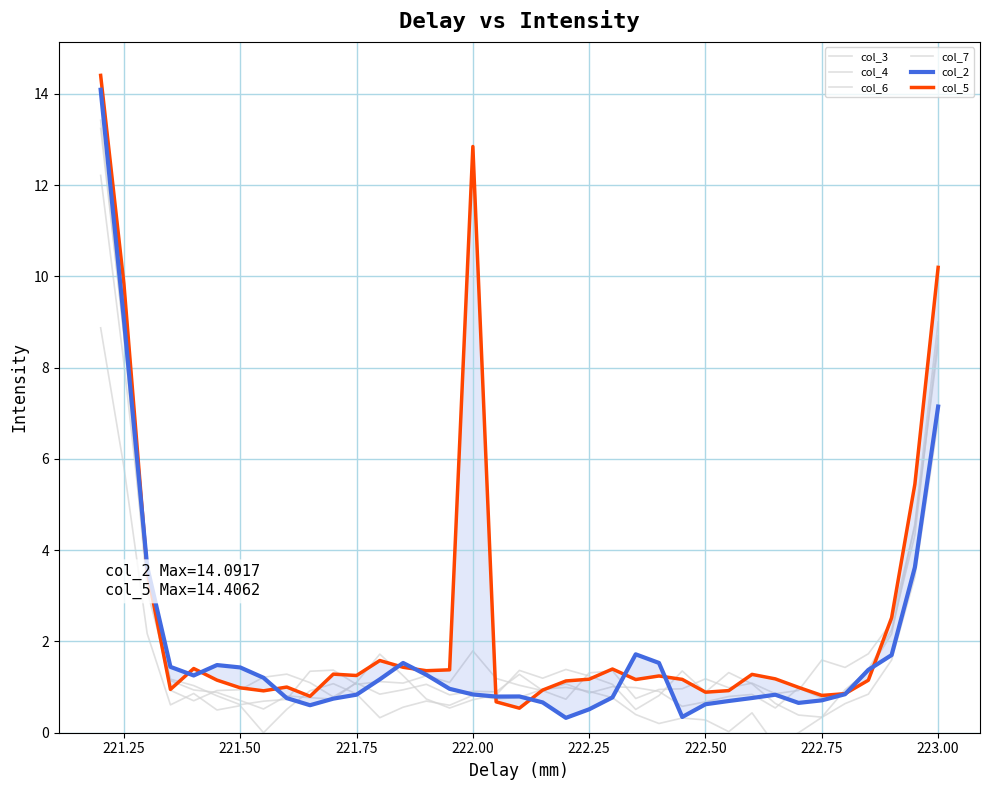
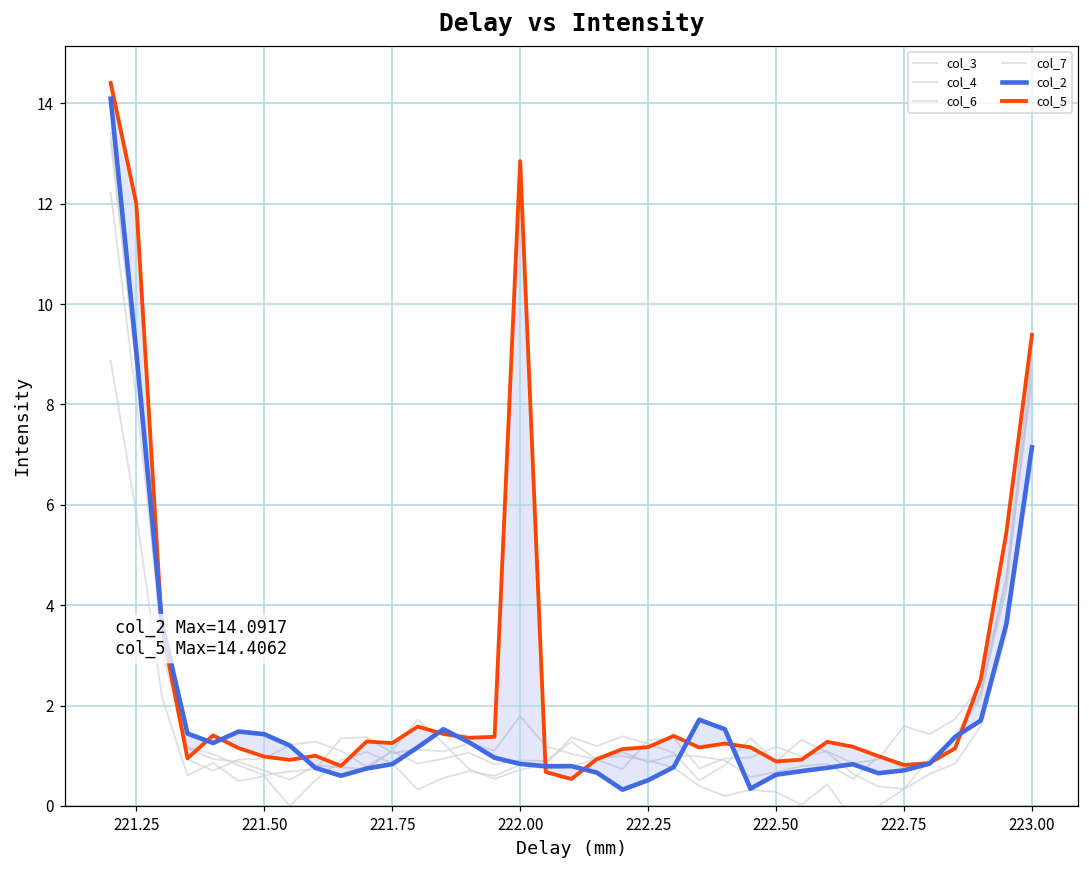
  {
    "col_5": {
-     "221.25": 9.8,
-     "223.00": 10.2
+     "221.25": 12.0,
+     "223.00": 9.4
    }
  }
